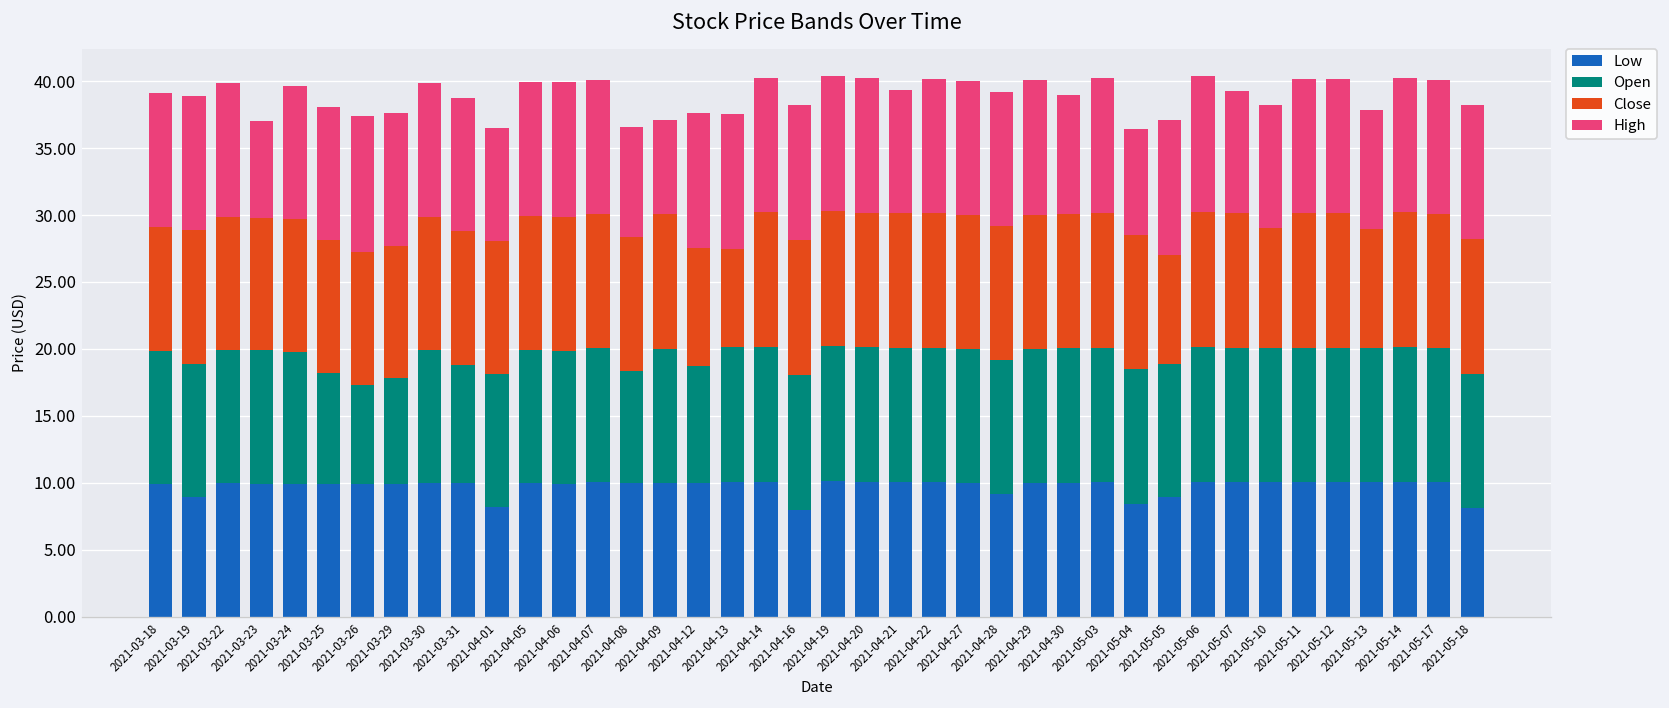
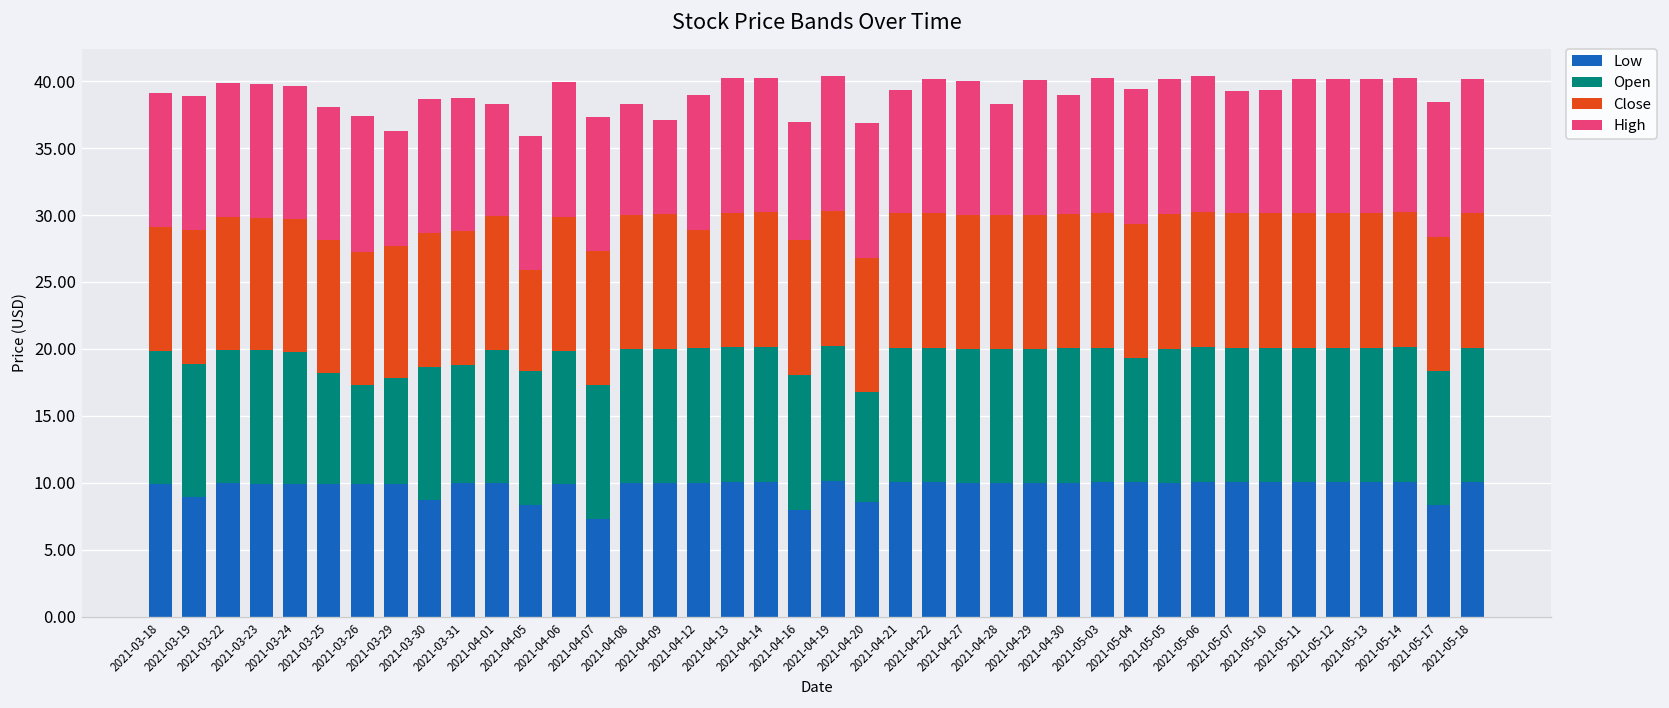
  {
    "Low": {
      "2021-03-18": 9.9,
      "2021-03-19": 8.9,
      "2021-03-22": 9.9,
      "2021-03-23": 9.9,
      "2021-03-24": 9.9,
      "2021-03-25": 9.9,
      "2021-03-26": 9.9,
      "2021-03-29": 9.9,
-     "2021-03-30": 9.9,
+     "2021-03-30": 8.7,
      "2021-03-31": 9.9,
-     "2021-04-01": 8.2,
-     "2021-04-05": 10.0,
+     "2021-04-01": 10.0,
+     "2021-04-05": 8.4,
      "2021-04-06": 9.9,
-     "2021-04-07": 10.0,
+     "2021-04-07": 7.3,
      "2021-04-08": 10.0,
      "2021-04-09": 10.0,
      "2021-04-12": 10.0,
      "2021-04-13": 10.1,
      "2021-04-14": 10.1,
      "2021-04-16": 8.0,
      "2021-04-19": 10.1,
-     "2021-04-20": 10.1,
+     "2021-04-20": 8.6,
      "2021-04-21": 10.1,
      "2021-04-22": 10.1,
      "2021-04-27": 10.0,
-     "2021-04-28": 9.2,
+     "2021-04-28": 10.0,
      "2021-04-29": 10.0,
      "2021-04-30": 10.0,
      "2021-05-03": 10.0,
-     "2021-05-04": 8.4,
-     "2021-05-05": 8.9,
+     "2021-05-04": 10.0,
+     "2021-05-05": 10.0,
      "2021-05-06": 10.1,
      "2021-05-07": 10.1,
      "2021-05-10": 10.0,
      "2021-05-11": 10.0,
      "2021-05-12": 10.0,
      "2021-05-13": 10.1,
      "2021-05-14": 10.1,
-     "2021-05-17": 10.0,
-     "2021-05-18": 8.1
+     "2021-05-17": 8.4,
+     "2021-05-18": 10.0
    },
    "Open": {
      "2021-03-18": 9.9,
      "2021-03-19": 10.0,
      "2021-03-22": 10.0,
      "2021-03-23": 9.9,
      "2021-03-24": 9.9,
      "2021-03-25": 8.4,
      "2021-03-26": 7.4,
      "2021-03-29": 7.9,
      "2021-03-30": 9.9,
      "2021-03-31": 8.9,
      "2021-04-01": 10.0,
      "2021-04-05": 10.0,
      "2021-04-06": 10.0,
      "2021-04-07": 10.0,
-     "2021-04-08": 8.4,
+     "2021-04-08": 10.0,
      "2021-04-09": 10.0,
-     "2021-04-12": 8.7,
+     "2021-04-12": 10.1,
      "2021-04-13": 10.1,
      "2021-04-14": 10.1,
      "2021-04-16": 10.1,
      "2021-04-19": 10.1,
-     "2021-04-20": 10.1,
+     "2021-04-20": 8.2,
      "2021-04-21": 10.1,
      "2021-04-22": 10.1,
      "2021-04-27": 10.0,
      "2021-04-28": 10.0,
      "2021-04-29": 10.0,
      "2021-04-30": 10.0,
      "2021-05-03": 10.1,
-     "2021-05-04": 10.1,
+     "2021-05-04": 9.3,
      "2021-05-05": 10.0,
      "2021-05-06": 10.1,
      "2021-05-07": 10.1,
      "2021-05-10": 10.0,
      "2021-05-11": 10.0,
      "2021-05-12": 10.0,
      "2021-05-13": 10.1,
      "2021-05-14": 10.1,
      "2021-05-17": 10.0,
      "2021-05-18": 10.0
    },
    "Close": {
      "2021-03-18": 9.2,
      "2021-03-19": 10.0,
      "2021-03-22": 10.0,
      "2021-03-23": 9.9,
      "2021-03-24": 9.9,
      "2021-03-25": 9.9,
      "2021-03-26": 10.0,
      "2021-03-29": 9.9,
      "2021-03-30": 10.0,
      "2021-03-31": 10.0,
      "2021-04-01": 10.0,
-     "2021-04-05": 10.0,
+     "2021-04-05": 7.6,
      "2021-04-06": 10.0,
      "2021-04-07": 10.0,
      "2021-04-08": 10.0,
      "2021-04-09": 10.1,
      "2021-04-12": 8.8,
-     "2021-04-13": 7.3,
+     "2021-04-13": 10.1,
      "2021-04-14": 10.1,
      "2021-04-16": 10.1,
      "2021-04-19": 10.1,
      "2021-04-20": 10.1,
      "2021-04-21": 10.1,
      "2021-04-22": 10.1,
      "2021-04-27": 10.0,
      "2021-04-28": 10.0,
      "2021-04-29": 10.0,
      "2021-04-30": 10.0,
      "2021-05-03": 10.1,
      "2021-05-04": 10.1,
-     "2021-05-05": 8.1,
+     "2021-05-05": 10.1,
      "2021-05-06": 10.1,
      "2021-05-07": 10.1,
-     "2021-05-10": 9.0,
+     "2021-05-10": 10.1,
      "2021-05-11": 10.1,
      "2021-05-12": 10.1,
-     "2021-05-13": 8.9,
+     "2021-05-13": 10.1,
      "2021-05-14": 10.1,
      "2021-05-17": 10.0,
      "2021-05-18": 10.1
    },
    "High": {
      "2021-03-18": 10.0,
      "2021-03-19": 10.0,
      "2021-03-22": 10.0,
-     "2021-03-23": 7.2,
+     "2021-03-23": 10.0,
      "2021-03-24": 9.9,
      "2021-03-25": 9.9,
      "2021-03-26": 10.1,
-     "2021-03-29": 9.9,
+     "2021-03-29": 8.6,
      "2021-03-30": 10.0,
      "2021-03-31": 10.0,
      "2021-04-01": 8.4,
      "2021-04-05": 10.0,
      "2021-04-06": 10.1,
      "2021-04-07": 10.0,
      "2021-04-08": 8.2,
      "2021-04-09": 7.0,
      "2021-04-12": 10.1,
      "2021-04-13": 10.1,
      "2021-04-14": 10.1,
-     "2021-04-16": 10.1,
+     "2021-04-16": 8.8,
      "2021-04-19": 10.1,
      "2021-04-20": 10.1,
      "2021-04-21": 9.2,
      "2021-04-22": 10.1,
      "2021-04-27": 10.0,
-     "2021-04-28": 10.0,
+     "2021-04-28": 8.3,
      "2021-04-29": 10.0,
      "2021-04-30": 8.9,
      "2021-05-03": 10.1,
-     "2021-05-04": 7.9,
+     "2021-05-04": 10.1,
      "2021-05-05": 10.1,
      "2021-05-06": 10.1,
      "2021-05-07": 9.1,
      "2021-05-10": 9.2,
      "2021-05-11": 10.1,
      "2021-05-12": 10.1,
-     "2021-05-13": 8.9,
+     "2021-05-13": 10.1,
      "2021-05-14": 10.1,
      "2021-05-17": 10.0,
      "2021-05-18": 10.1
    }
  }
